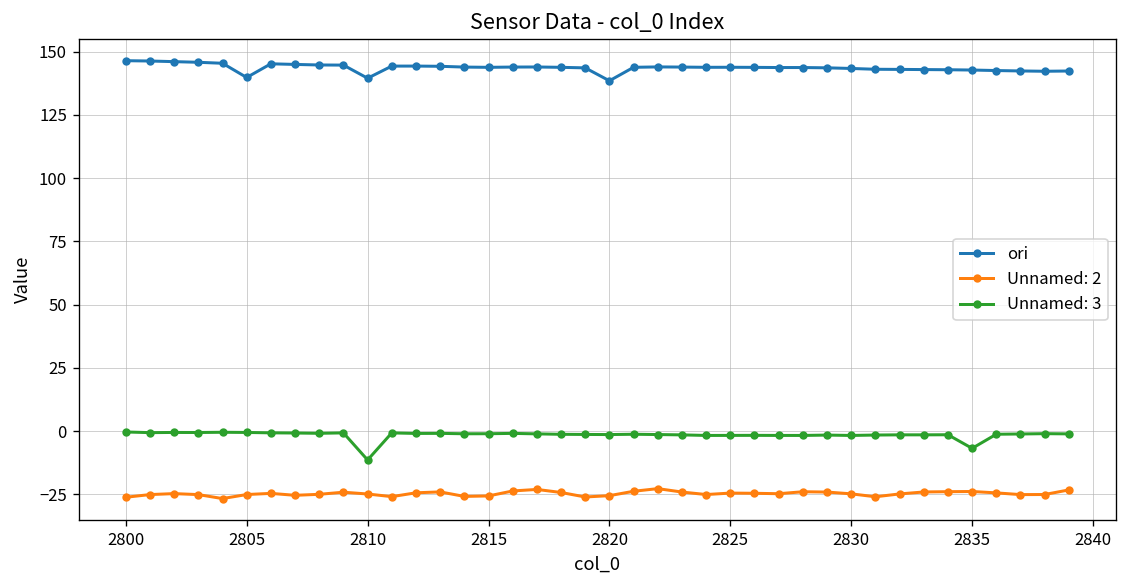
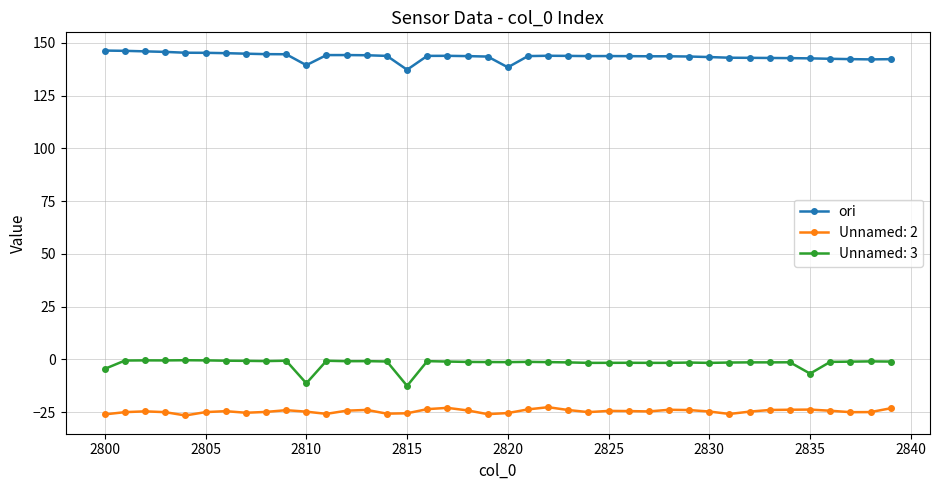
  {
    "ori": {
      "2800": 146,
-     "2805": 140,
+     "2805": 145,
      "2810": 139,
-     "2815": 144,
+     "2815": 137,
      "2820": 138,
      "2825": 144,
      "2830": 143,
      "2835": 143
    },
    "Unnamed: 2": {
      "2800": -26,
      "2805": -25,
      "2810": -25,
      "2815": -26,
      "2820": -25,
      "2825": -24,
      "2830": -25,
      "2835": -24
    },
    "Unnamed: 3": {
-     "2800": 0,
+     "2800": -5,
      "2805": 0,
      "2810": -11,
-     "2815": -1,
+     "2815": -13,
      "2820": -1,
      "2825": -2,
      "2830": -2,
      "2835": -7
    }
  }
